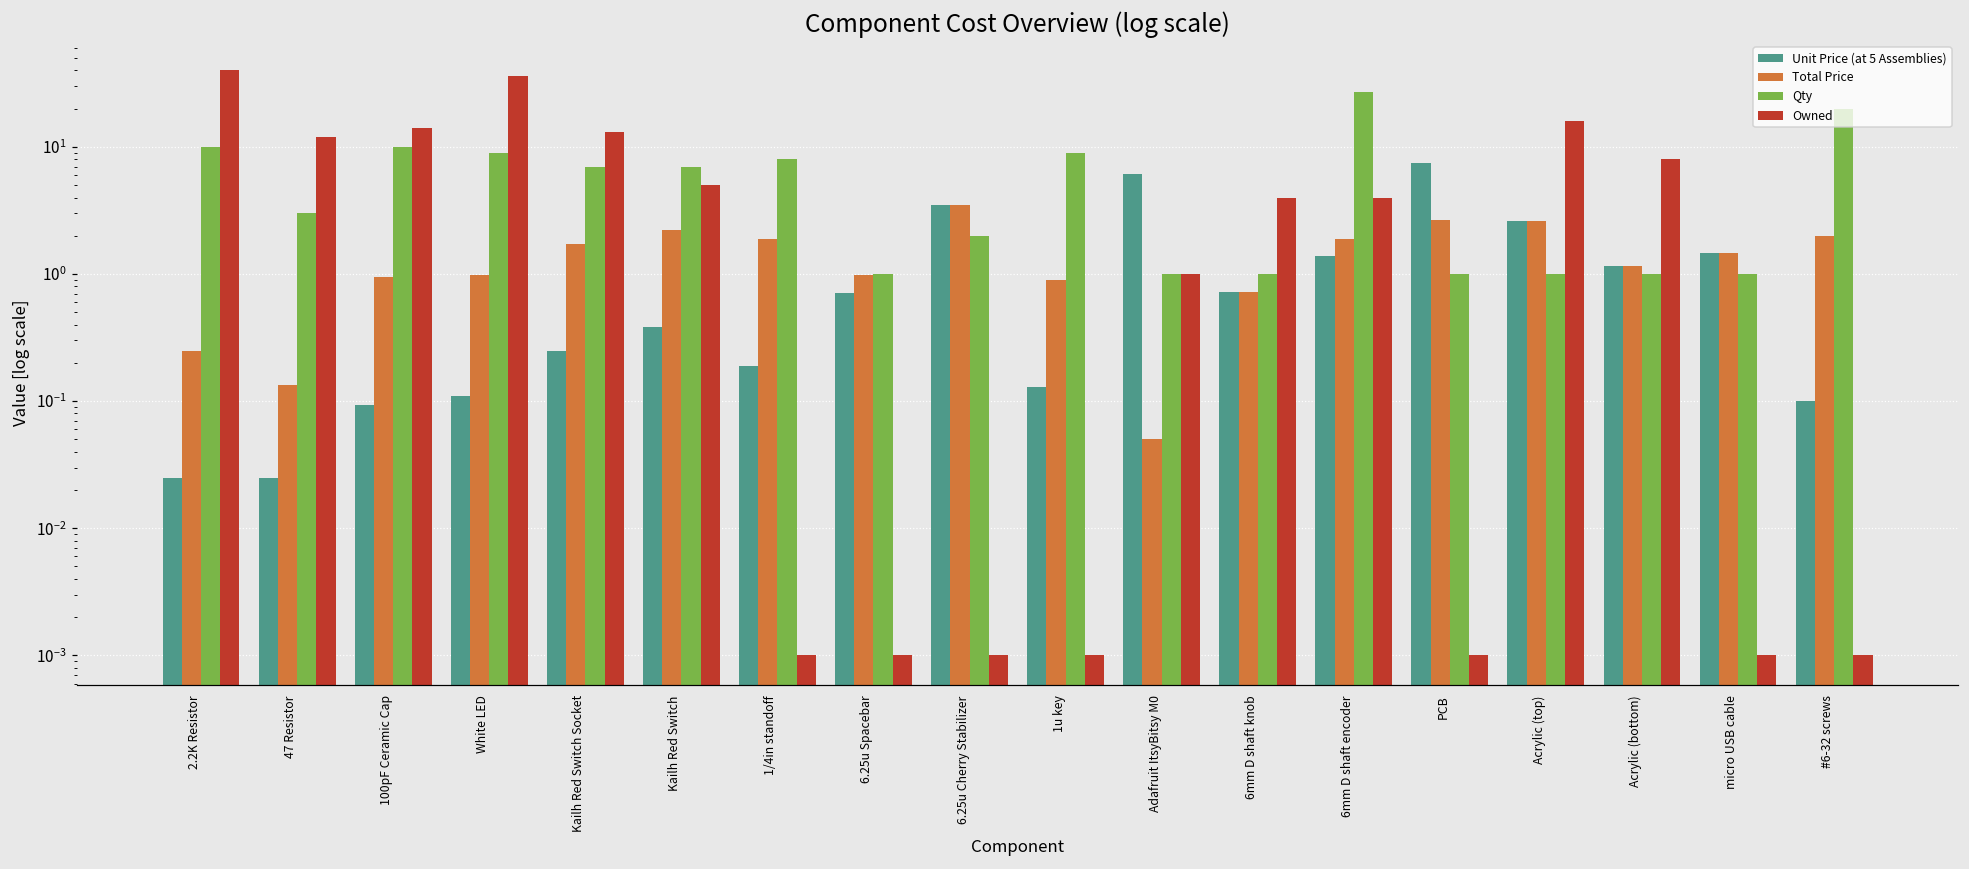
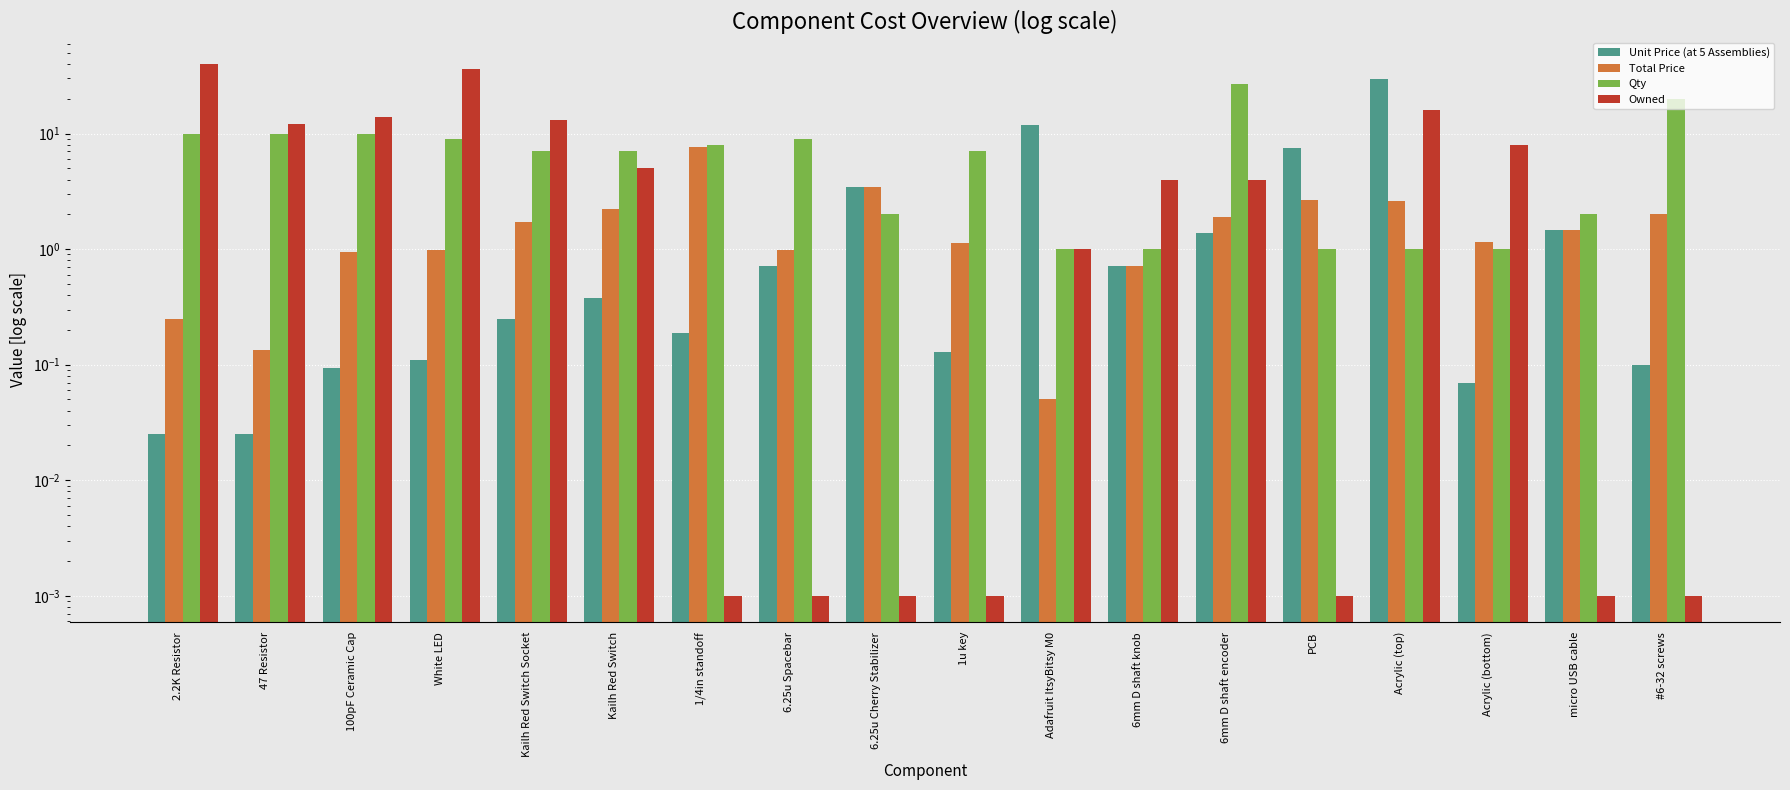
  {
    "Unit Price (at 5 Assemblies)": {
      "2.2K Resistor": 0.025,
      "47 Resistor": 0.025,
      "100pF Ceramic Cap": 0.09,
      "White LED": 0.11,
      "Kailh Red Switch Socket": 0.25,
      "Kailh Red Switch": 0.38,
      "1/4in standoff": 0.19,
      "6.25u Spacebar": 0.7,
      "6.25u Cherry Stabilizer": 3.5,
      "1u key": 0.13,
-     "Adafruit ItsyBitsy M0": 6,
+     "Adafruit ItsyBitsy M0": 12,
      "6mm D shaft knob": 0.7,
      "6mm D shaft encoder": 1.4,
      "PCB": 7,
-     "Acrylic (top)": 2.6,
-     "Acrylic (bottom)": 1.2,
+     "Acrylic (top)": 30,
+     "Acrylic (bottom)": 0.07,
      "micro USB cable": 1.5,
      "#6-32 screws": 0.10
    },
    "Total Price": {
      "2.2K Resistor": 0.25,
      "47 Resistor": 0.14,
      "100pF Ceramic Cap": 0.9,
      "White LED": 1.0,
      "Kailh Red Switch Socket": 1.7,
      "Kailh Red Switch": 2.2,
-     "1/4in standoff": 1.9,
+     "1/4in standoff": 8,
      "6.25u Spacebar": 1.0,
      "6.25u Cherry Stabilizer": 3.5,
-     "1u key": 0.9,
+     "1u key": 1.1,
      "Adafruit ItsyBitsy M0": 0.050,
      "6mm D shaft knob": 0.7,
      "6mm D shaft encoder": 1.9,
      "PCB": 2.6,
      "Acrylic (top)": 2.6,
      "Acrylic (bottom)": 1.2,
      "micro USB cable": 1.5,
      "#6-32 screws": 2.0
    },
    "Qty": {
      "2.2K Resistor": 10,
-     "47 Resistor": 3,
+     "47 Resistor": 10,
      "100pF Ceramic Cap": 10,
      "White LED": 9,
      "Kailh Red Switch Socket": 7,
      "Kailh Red Switch": 7,
      "1/4in standoff": 8,
-     "6.25u Spacebar": 1,
+     "6.25u Spacebar": 9,
      "6.25u Cherry Stabilizer": 2,
-     "1u key": 9,
+     "1u key": 7,
      "Adafruit ItsyBitsy M0": 1,
      "6mm D shaft knob": 1,
      "6mm D shaft encoder": 27,
      "PCB": 1,
      "Acrylic (top)": 1,
      "Acrylic (bottom)": 1,
-     "micro USB cable": 1
+     "micro USB cable": 2
    },
    "Owned": {
      "2.2K Resistor": 40,
      "47 Resistor": 12,
      "100pF Ceramic Cap": 14,
      "White LED": 36,
      "Kailh Red Switch Socket": 13,
      "Kailh Red Switch": 5.0,
      "1/4in standoff": 0.0010,
      "6.25u Spacebar": 0.0010,
      "6.25u Cherry Stabilizer": 0.0010,
      "1u key": 0.0010,
      "Adafruit ItsyBitsy M0": 1.0,
      "6mm D shaft knob": 4.0,
      "6mm D shaft encoder": 4.0,
      "PCB": 0.0010,
      "Acrylic (top)": 16,
      "Acrylic (bottom)": 8,
      "micro USB cable": 0.0010,
      "#6-32 screws": 0.0010
    }
  }
